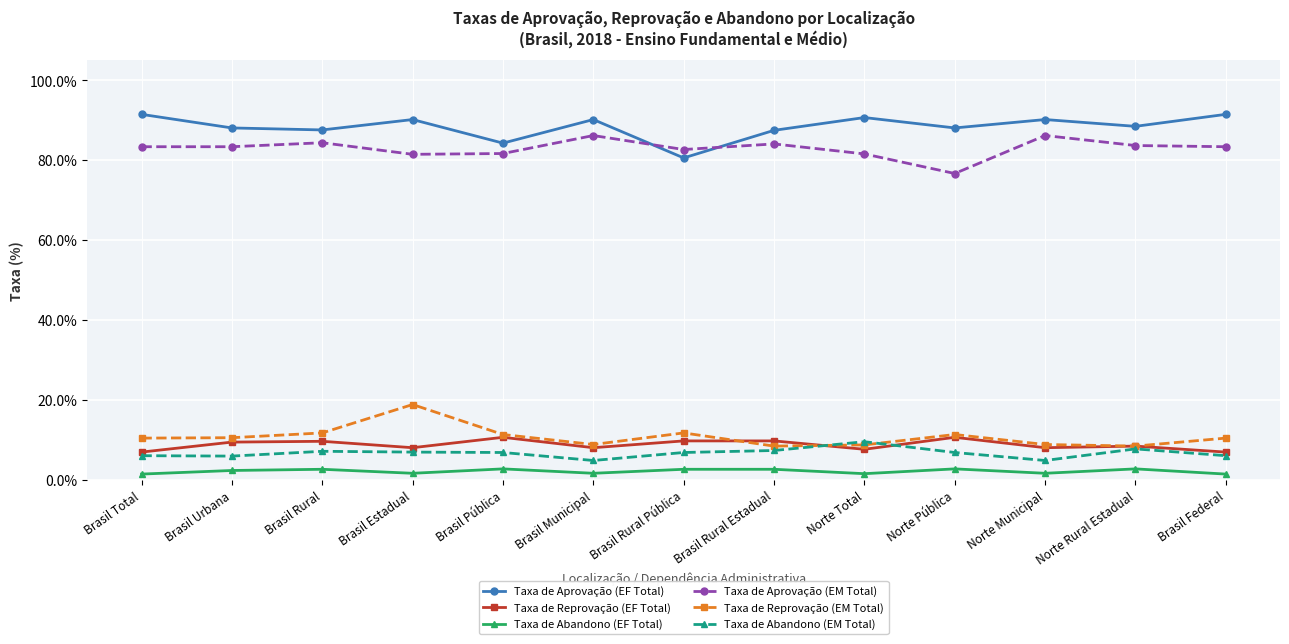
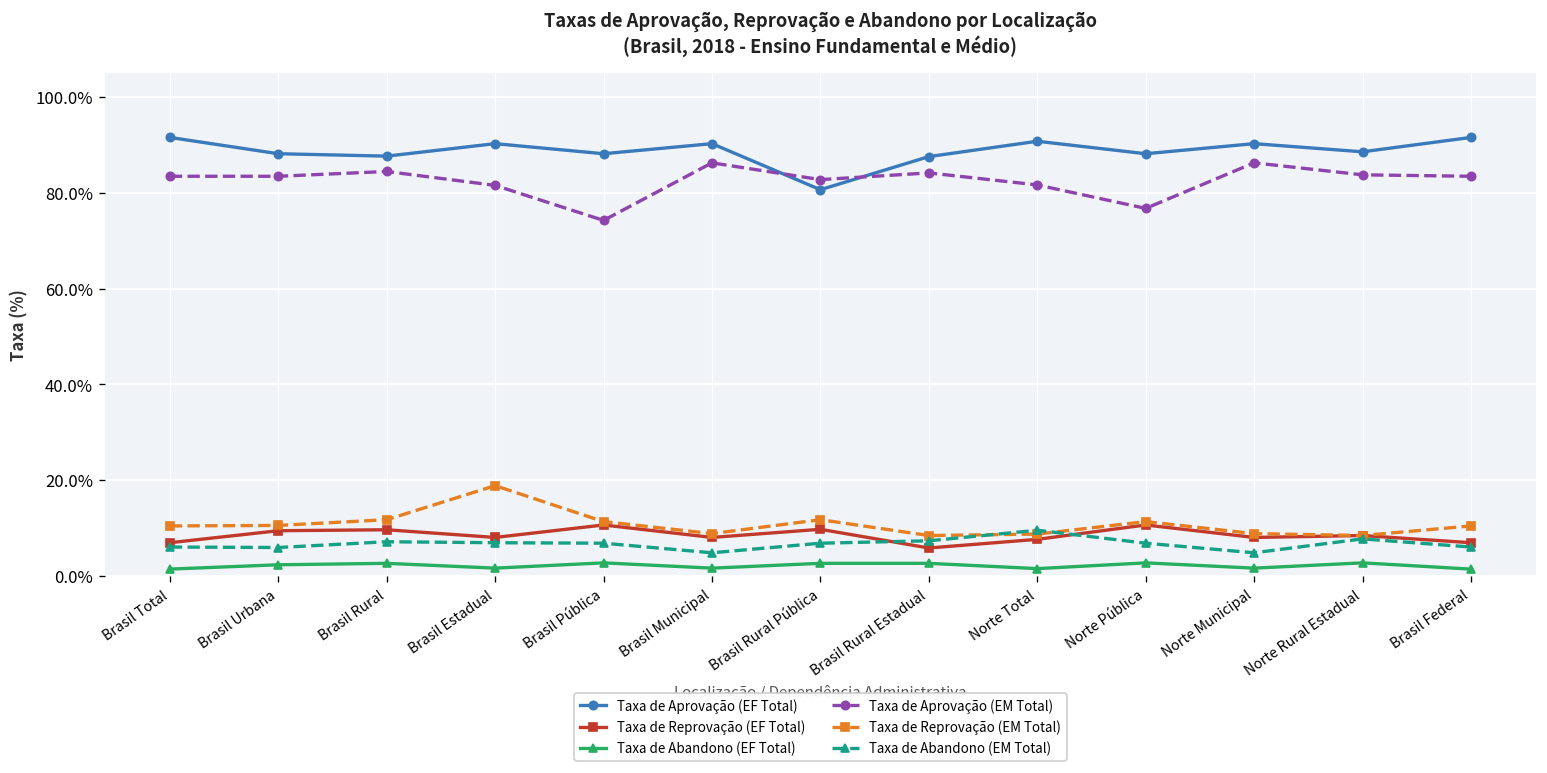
  {
    "Taxa de Aprovação (EF Total)": {
      "Brasil Total": "92%",
      "Brasil Urbana": "88%",
      "Brasil Rural": "88%",
      "Brasil Estadual": "90%",
-     "Brasil Pública": "84%",
+     "Brasil Pública": "88%",
      "Brasil Municipal": "90%",
      "Brasil Rural Pública": "81%",
      "Brasil Rural Estadual": "88%",
      "Norte Total": "91%",
      "Norte Pública": "88%",
      "Norte Municipal": "90%",
      "Norte Rural Estadual": "89%",
      "Brasil Federal": "92%"
    },
    "Taxa de Reprovação (EF Total)": {
      "Brasil Total": "7%",
      "Brasil Urbana": "10%",
      "Brasil Rural": "10%",
      "Brasil Estadual": "8%",
      "Brasil Pública": "11%",
      "Brasil Municipal": "8%",
      "Brasil Rural Pública": "10%",
-     "Brasil Rural Estadual": "10%",
+     "Brasil Rural Estadual": "6%",
      "Norte Total": "8%",
      "Norte Pública": "11%",
      "Norte Municipal": "8%",
      "Brasil Federal": "7%"
    },
    "Taxa de Aprovação (EM Total)": {
      "Brasil Total": "83%",
      "Brasil Urbana": "83%",
      "Brasil Rural": "84%",
      "Brasil Estadual": "82%",
-     "Brasil Pública": "82%",
+     "Brasil Pública": "74%",
      "Brasil Municipal": "86%",
      "Brasil Rural Pública": "83%",
      "Brasil Rural Estadual": "84%",
      "Norte Total": "82%",
      "Norte Pública": "77%",
      "Norte Municipal": "86%",
      "Norte Rural Estadual": "84%",
      "Brasil Federal": "83%"
    },
    "Taxa de Reprovação (EM Total)": {
      "Brasil Total": "11%",
      "Brasil Urbana": "11%",
      "Brasil Rural": "12%",
      "Brasil Estadual": "19%",
      "Brasil Pública": "11%",
      "Brasil Municipal": "9%",
      "Brasil Rural Pública": "12%",
      "Brasil Rural Estadual": "9%",
      "Norte Total": "9%",
      "Norte Pública": "11%",
      "Norte Municipal": "9%",
      "Brasil Federal": "11%"
    }
  }
